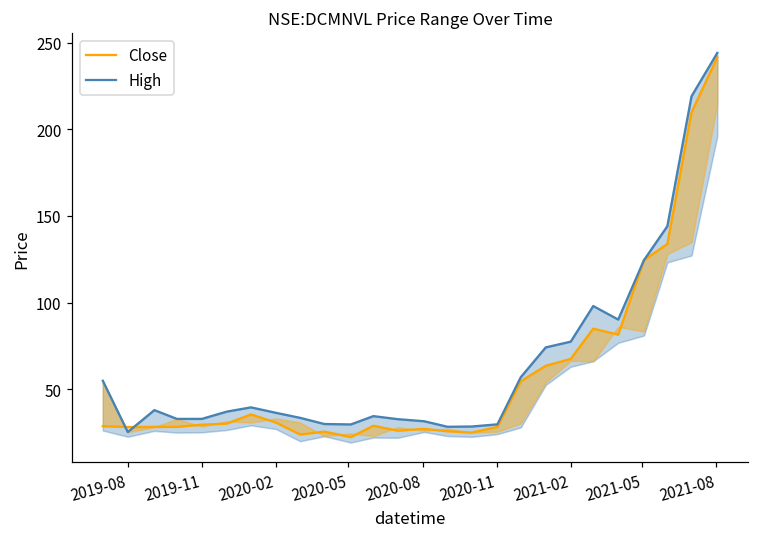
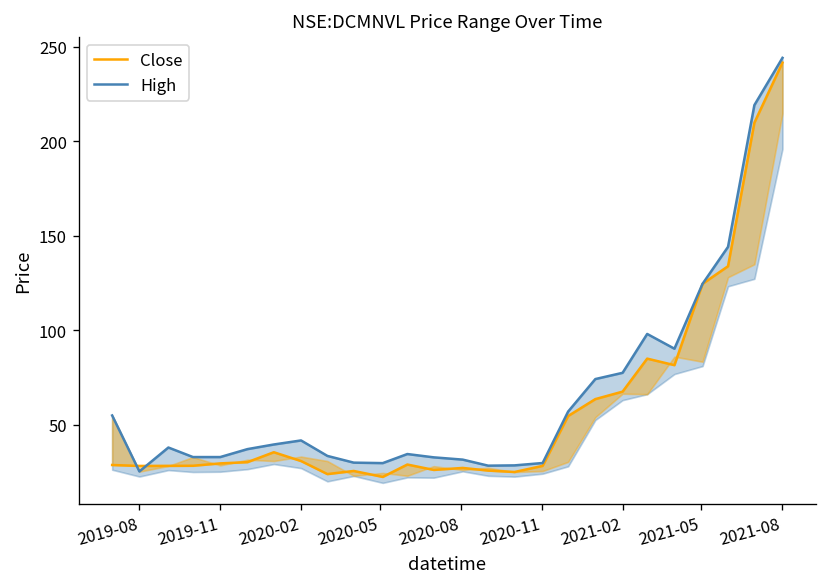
  {
    "High": {
      "2019-08": 25,
      "2019-11": 33,
-     "2020-02": 36,
+     "2020-02": 42,
      "2021-02": 77
    }
  }
